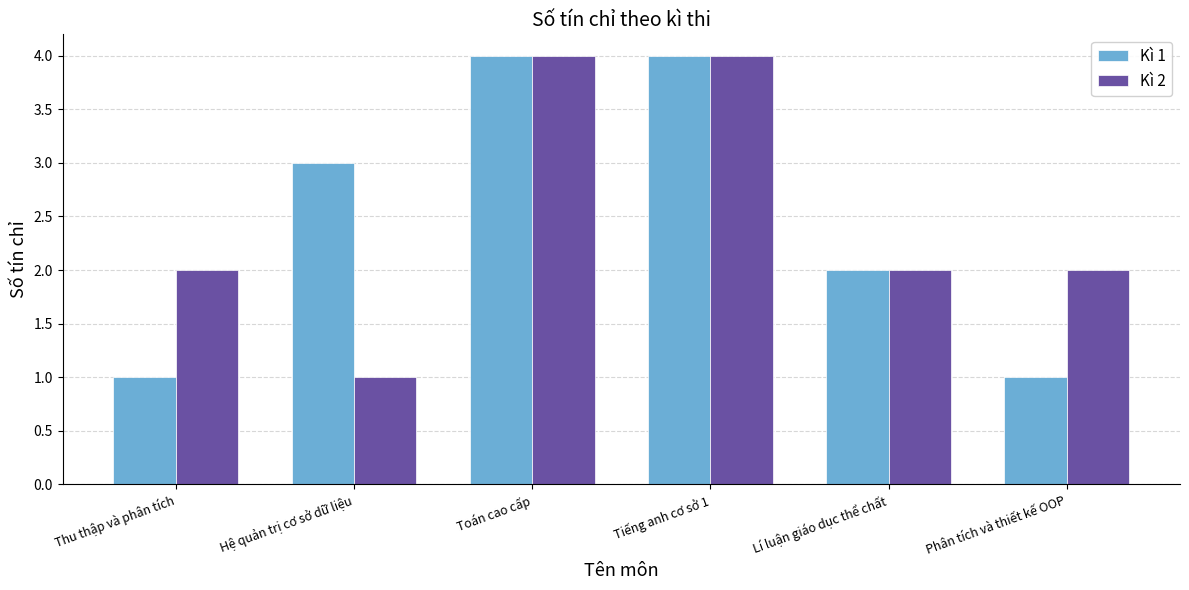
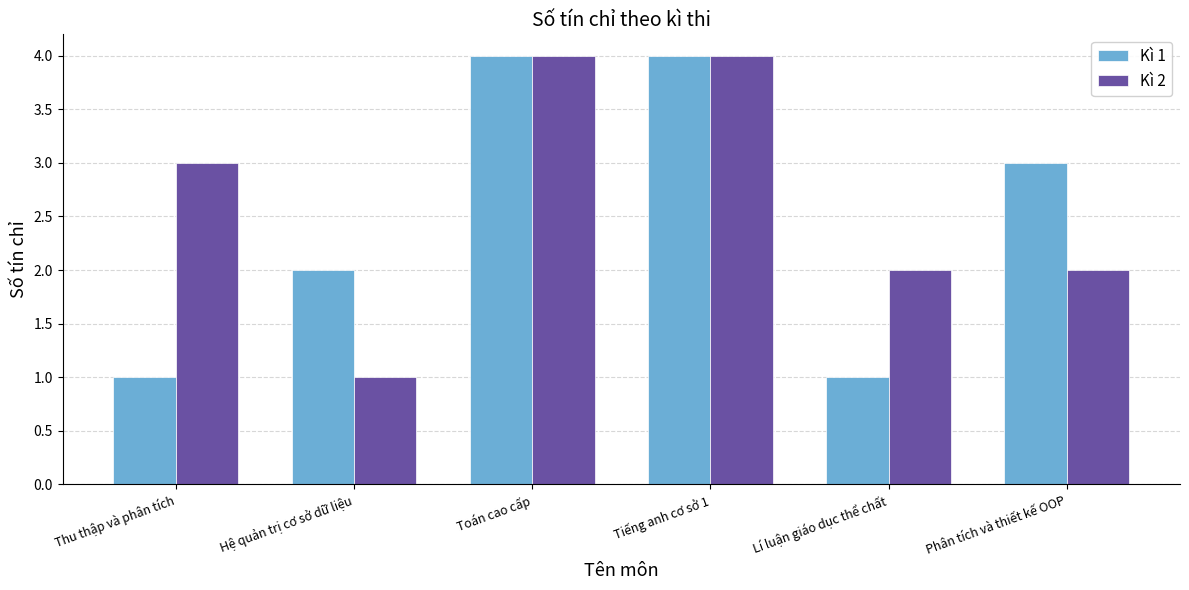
  {
    "Kì 1": {
      "Thu thập và phân tích": 1,
-     "Hệ quản trị cơ sở dữ liệu": 3,
+     "Hệ quản trị cơ sở dữ liệu": 2,
      "Toán cao cấp": 4,
      "Tiếng anh cơ sở 1": 4,
-     "Lí luận giáo dục thể chất": 2,
-     "Phân tích và thiết kế OOP": 1
+     "Lí luận giáo dục thể chất": 1,
+     "Phân tích và thiết kế OOP": 3
    },
    "Kì 2": {
-     "Thu thập và phân tích": 2,
+     "Thu thập và phân tích": 3,
      "Hệ quản trị cơ sở dữ liệu": 1,
      "Toán cao cấp": 4,
      "Tiếng anh cơ sở 1": 4,
      "Lí luận giáo dục thể chất": 2,
      "Phân tích và thiết kế OOP": 2
    }
  }
